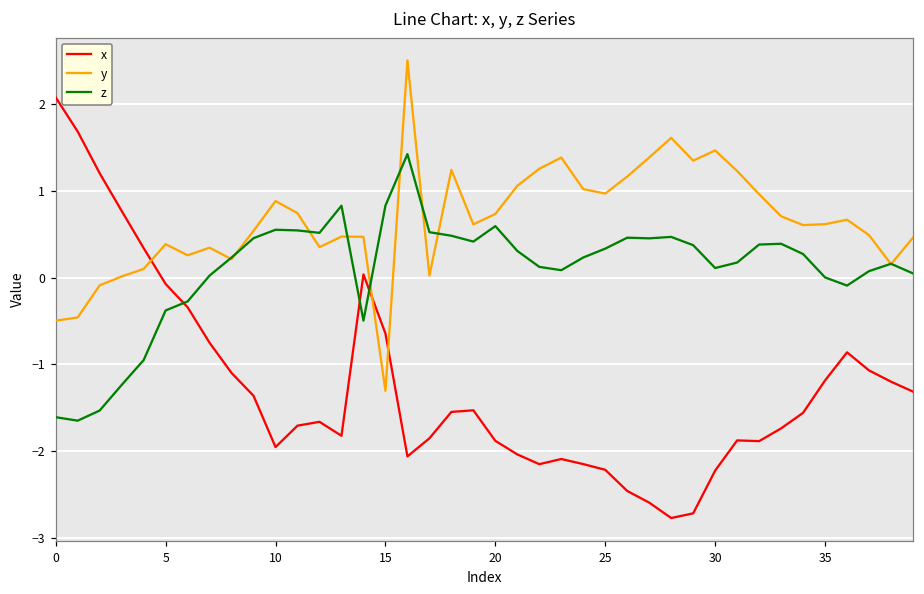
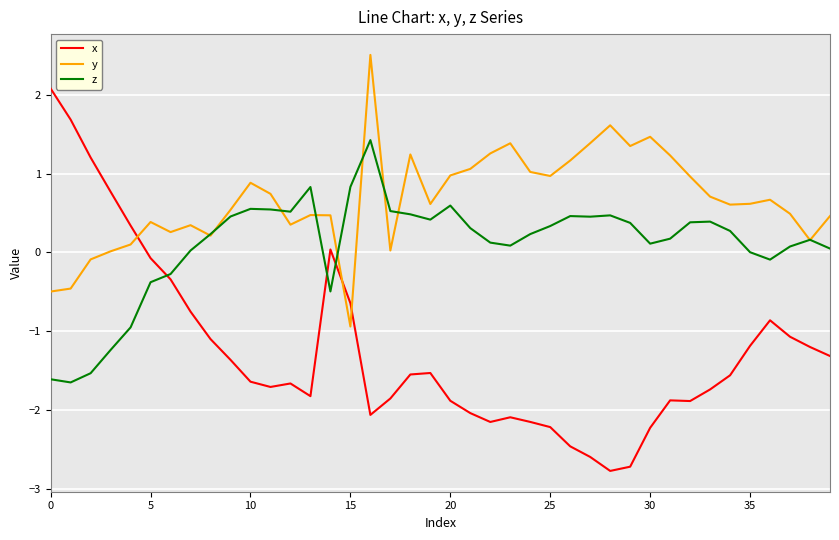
  {
    "x": {
      "0": 2.1,
      "5": -0.1,
-     "10": -2.0,
+     "10": -1.6,
      "15": -0.6,
      "20": -1.9,
      "25": -2.2,
      "30": -2.2,
      "35": -1.2
    },
    "y": {
      "0": -0.5,
      "5": 0.4,
      "10": 0.9,
-     "15": -1.3,
-     "20": 0.7,
+     "15": -0.9,
+     "20": 1.0,
      "25": 1.0,
      "30": 1.5,
      "35": 0.6
    },
    "z": {
      "0": -1.6,
      "5": -0.4,
      "10": 0.6,
      "15": 0.8,
      "20": 0.6,
      "25": 0.3,
      "30": 0.1,
      "35": 0.0
    }
  }
